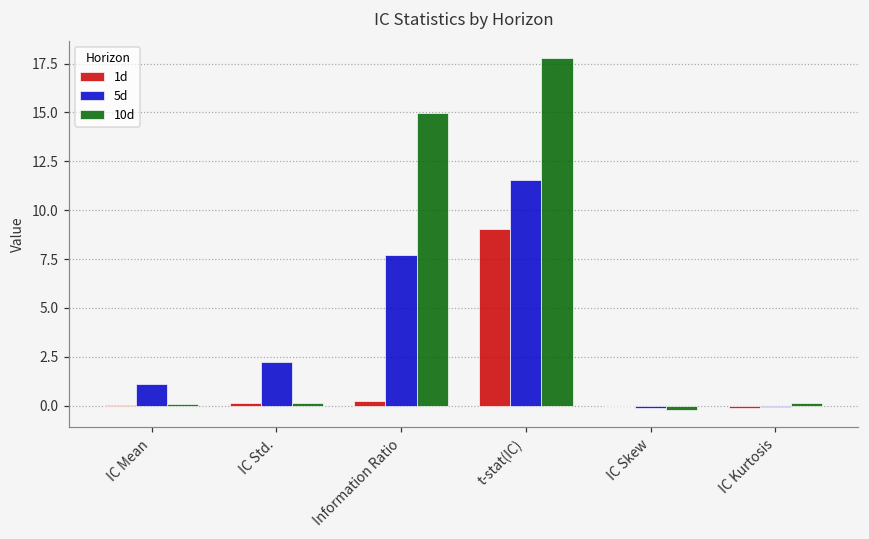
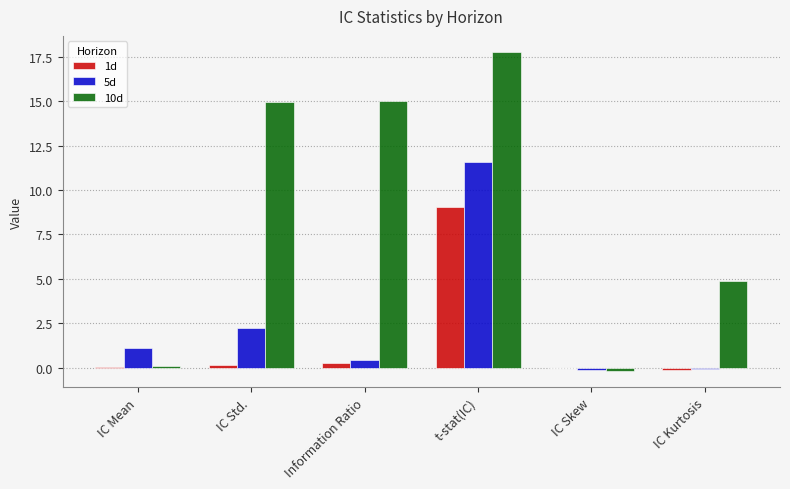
  {
    "1d": {
      "IC Std.": 0.1,
      "Information Ratio": 0.3,
      "t-stat(IC)": 9.0
    },
    "5d": {
      "IC Mean": 1.1,
      "IC Std.": 2.2,
-     "Information Ratio": 7.7,
+     "Information Ratio": 0.4,
      "t-stat(IC)": 11.6
    },
    "10d": {
-     "IC Std.": 0.1,
+     "IC Std.": 15.0,
      "Information Ratio": 15.0,
      "t-stat(IC)": 17.8,
      "IC Skew": -0.2,
-     "IC Kurtosis": 0.1
+     "IC Kurtosis": 4.9
    }
  }
